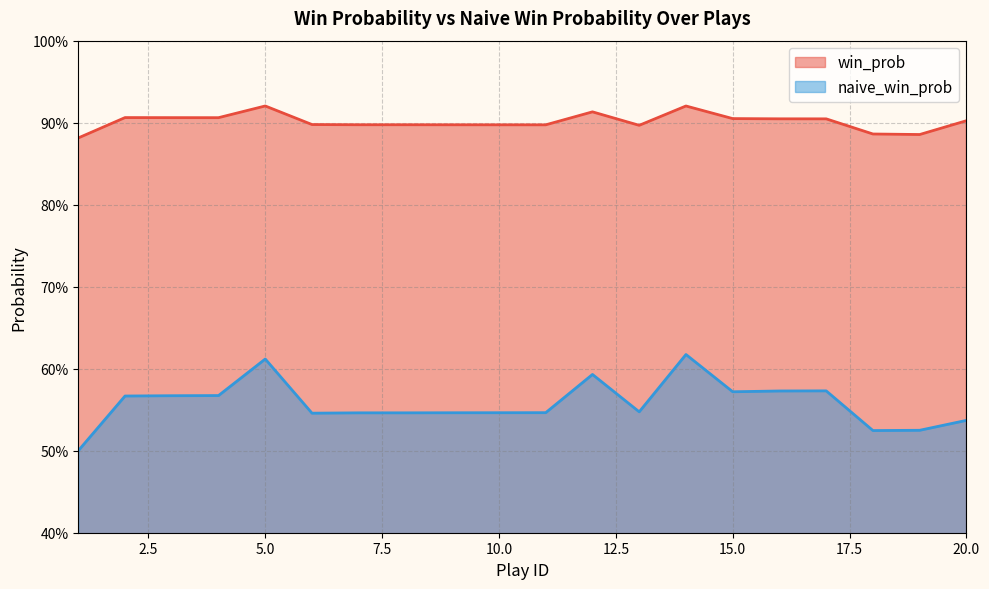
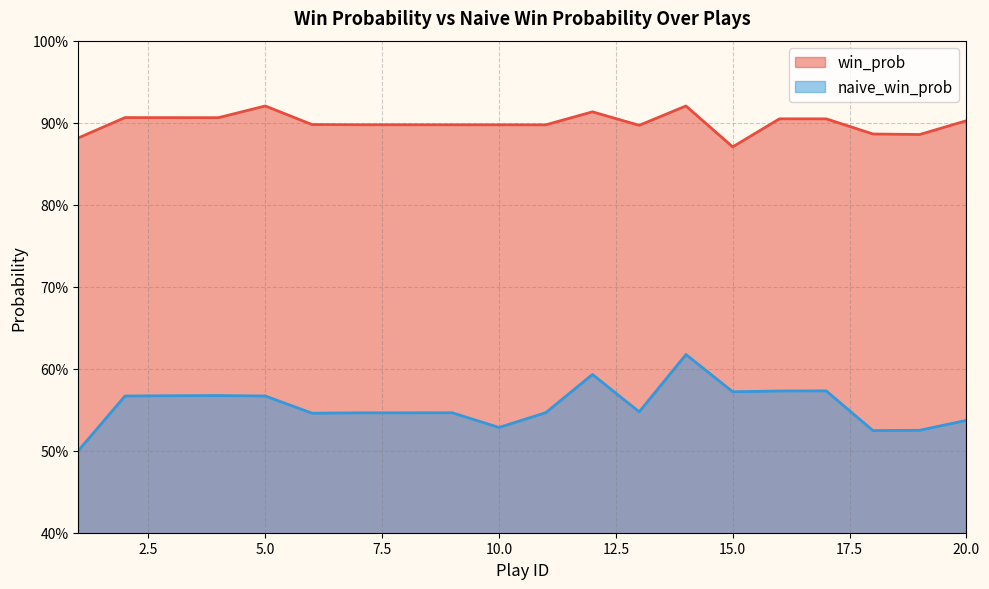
  {
    "win_prob": {
      "5.0": "92%",
      "10.0": "90%",
-     "15.0": "90%",
+     "15.0": "87%",
      "20.0": "90%"
    },
    "naive_win_prob": {
-     "5.0": "61%",
-     "10.0": "55%",
+     "5.0": "57%",
+     "10.0": "53%",
      "15.0": "57%",
      "20.0": "54%"
    }
  }
